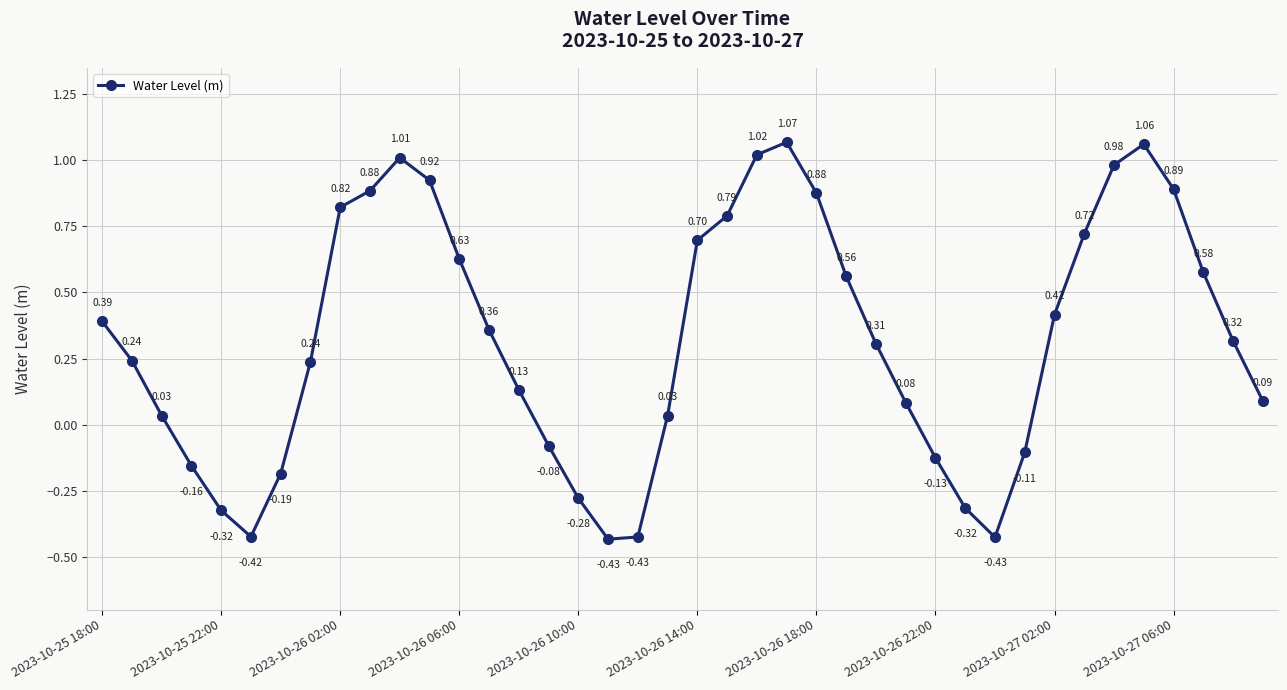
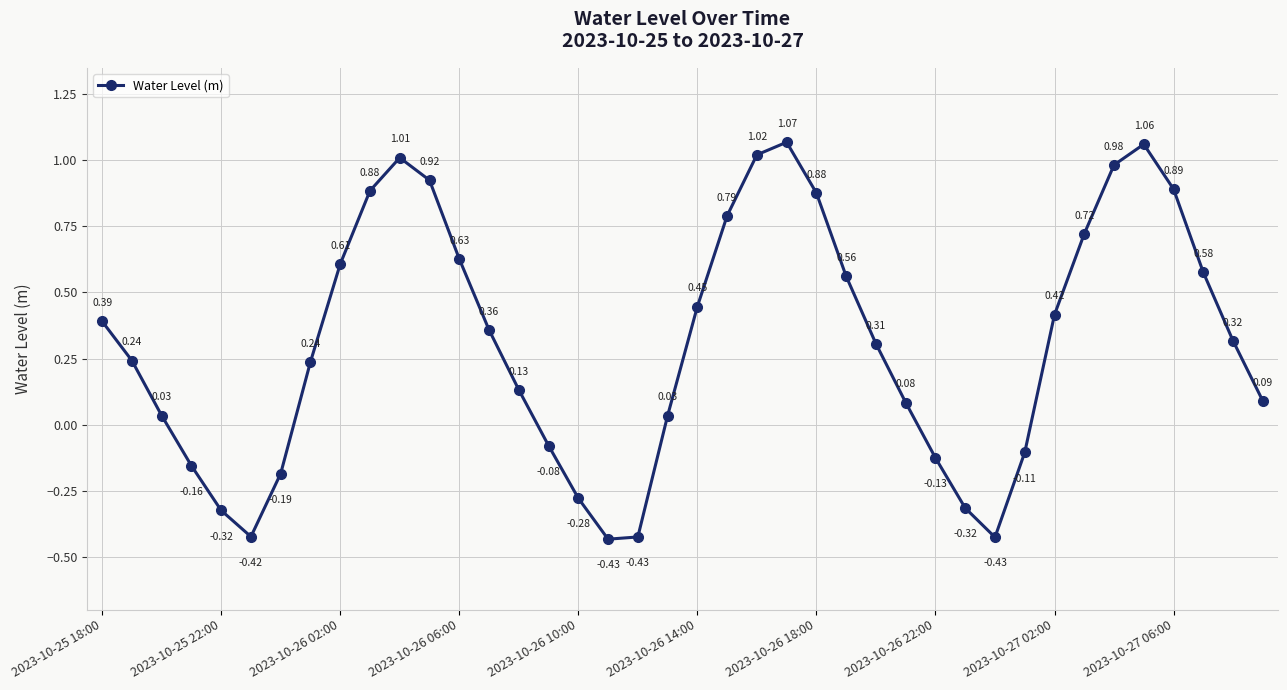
  {
    "2023-10-25 18:00": 0.39,
    "2023-10-25 22:00": -0.32,
-   "2023-10-26 02:00": 0.82,
+   "2023-10-26 02:00": 0.61,
    "2023-10-26 06:00": 0.63,
    "2023-10-26 10:00": -0.28,
-   "2023-10-26 14:00": 0.70,
+   "2023-10-26 14:00": 0.45,
    "2023-10-26 18:00": 0.88,
    "2023-10-26 22:00": -0.13,
    "2023-10-27 02:00": 0.42,
    "2023-10-27 06:00": 0.89
  }
